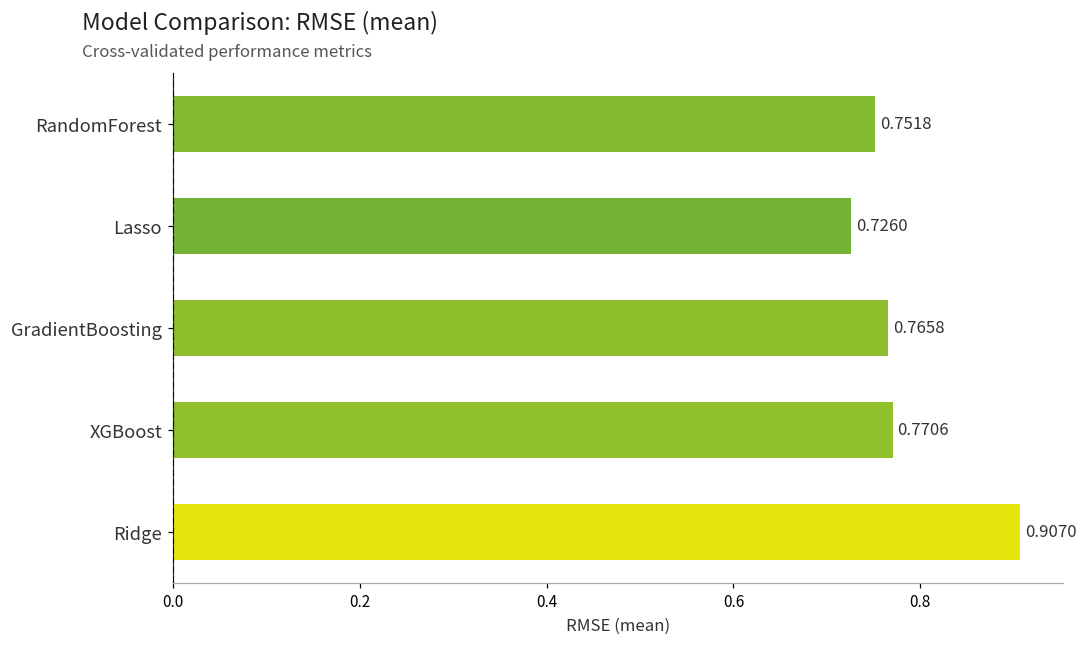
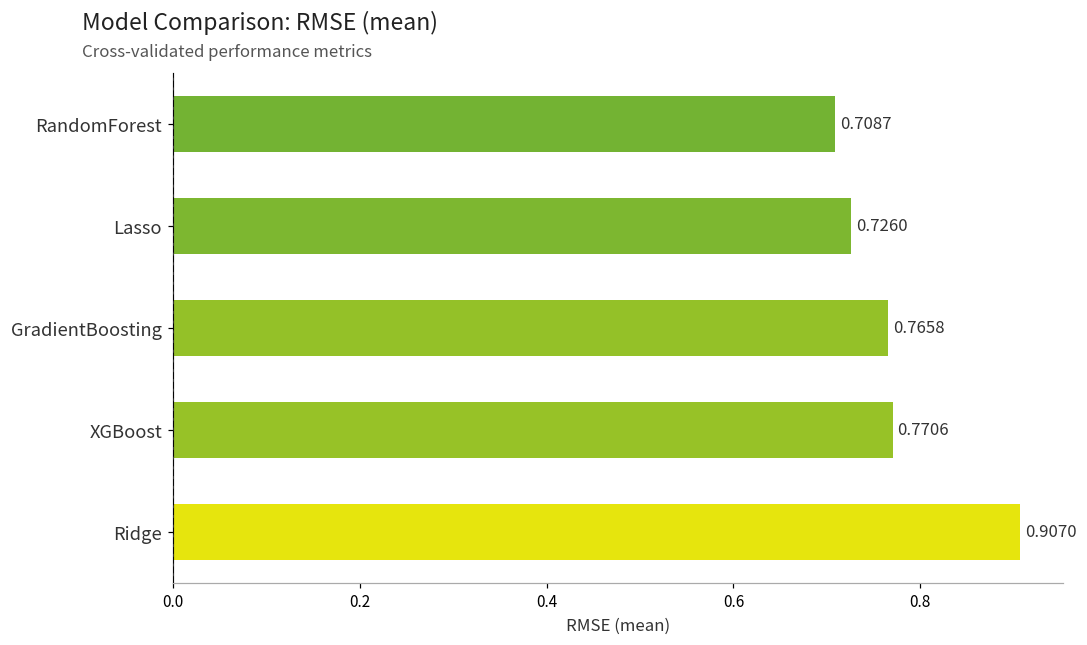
  {
-   "RandomForest": 0.7518,
+   "RandomForest": 0.7087,
    "Lasso": 0.7260,
    "GradientBoosting": 0.7658,
    "XGBoost": 0.7706,
    "Ridge": 0.9070
  }
